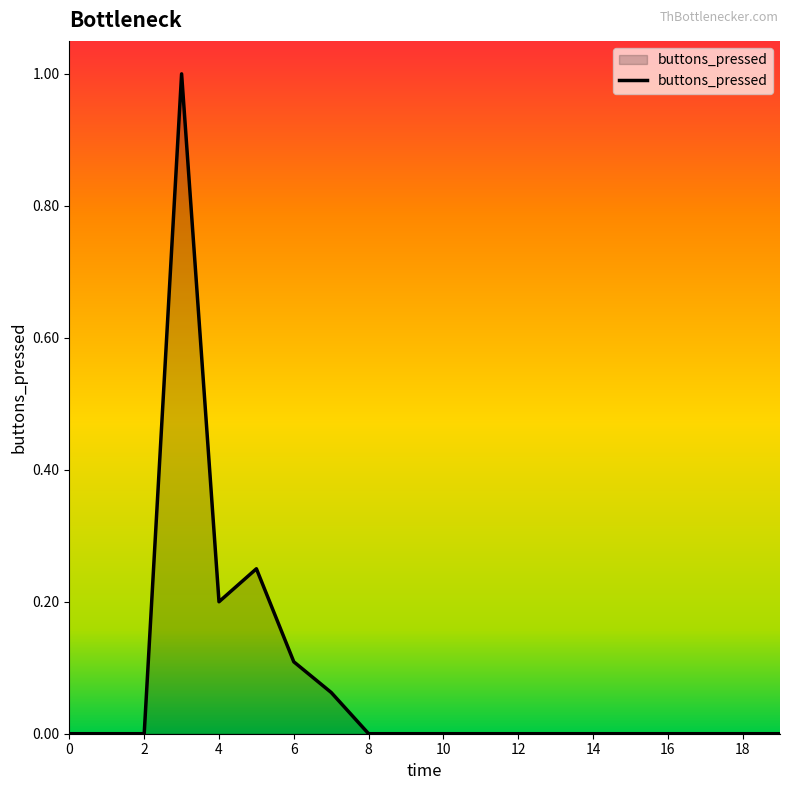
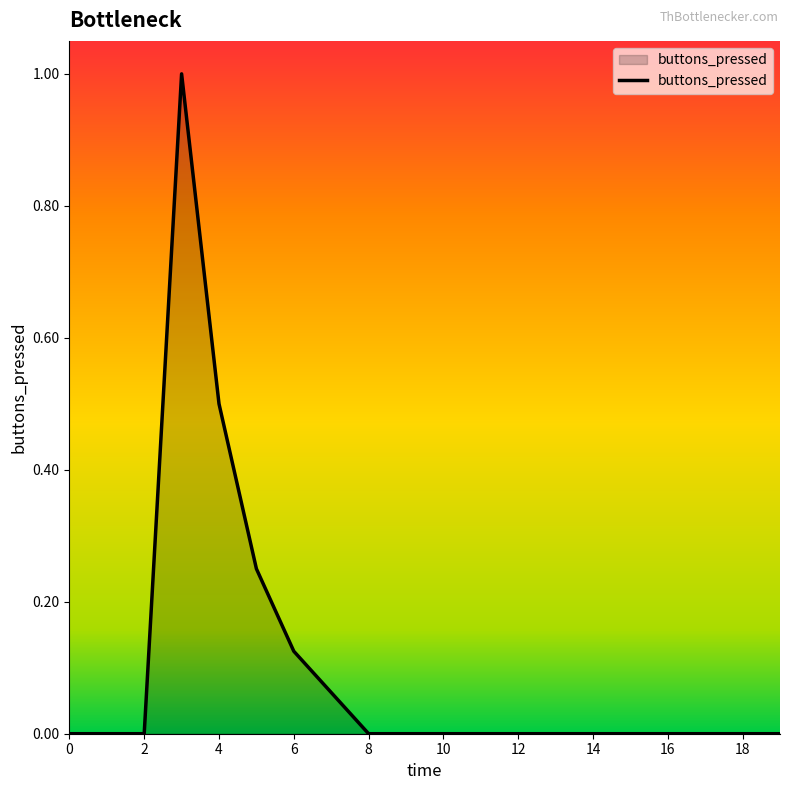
  {
    "0": 0.00,
    "2": 0.00,
-   "4": 0.2,
-   "6": 0.11,
+   "4": 0.5,
+   "6": 0.13,
    "8": 0.00,
    "10": 0.00,
    "12": 0.00,
    "14": 0.00,
    "16": 0.00,
    "18": 0.00
  }
